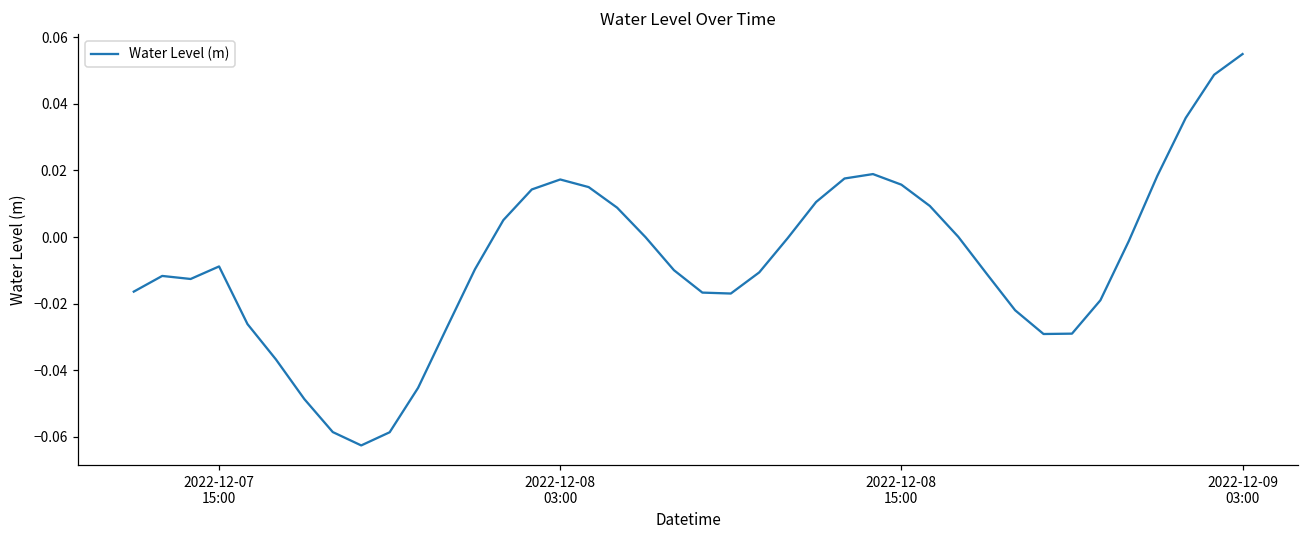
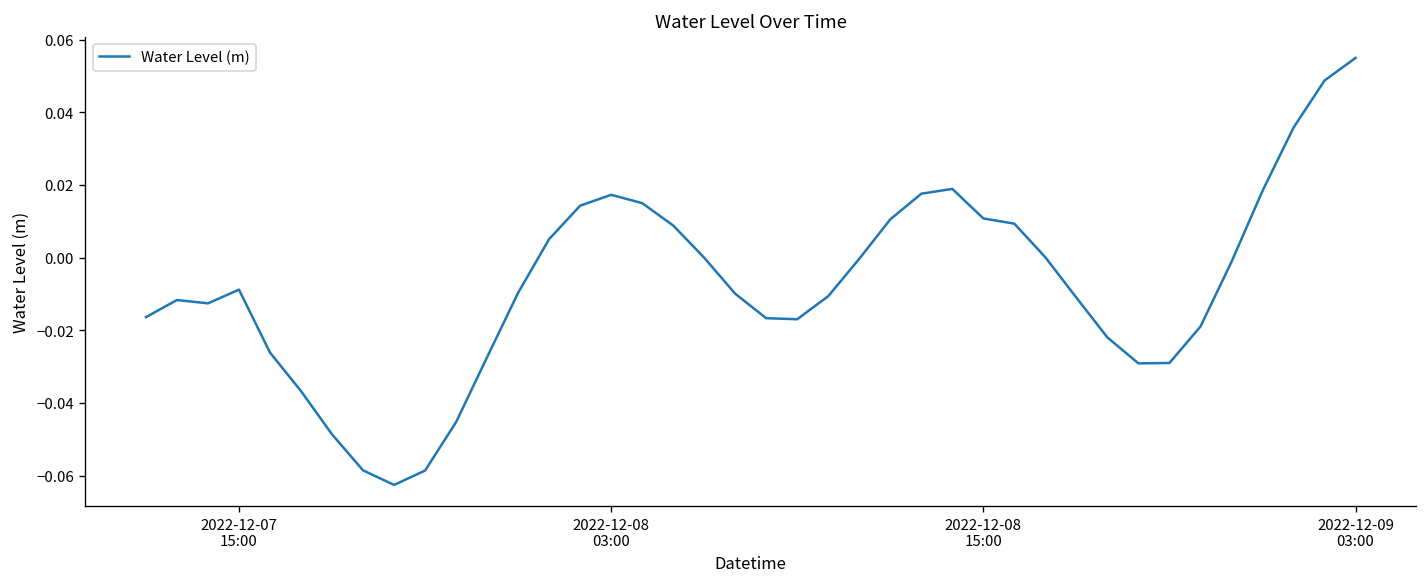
  {
    "2022-12-07 15:00": -0.009,
    "2022-12-08 03:00": 0.017,
-   "2022-12-08 15:00": 0.016,
+   "2022-12-08 15:00": 0.011,
    "2022-12-09 03:00": 0.055
  }
